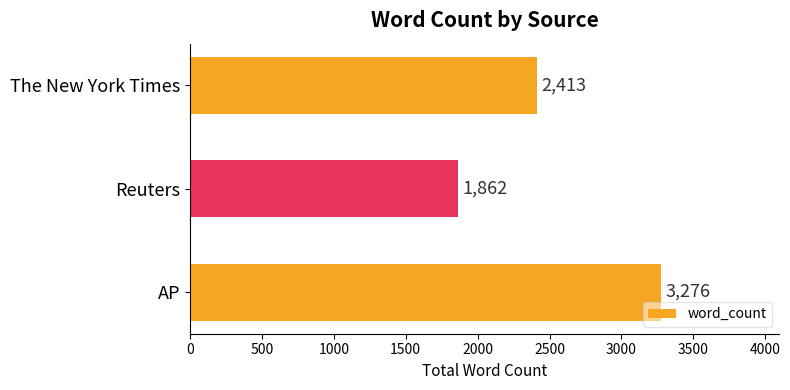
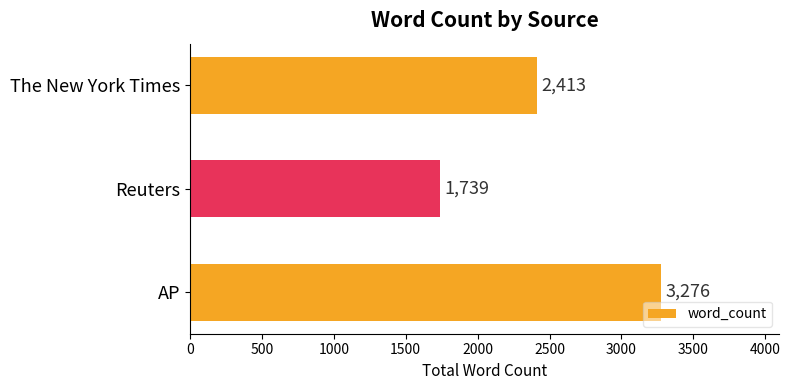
  {
    "The New York Times": "2,413",
-   "Reuters": "1,862",
+   "Reuters": "1,739",
    "AP": "3,276"
  }
